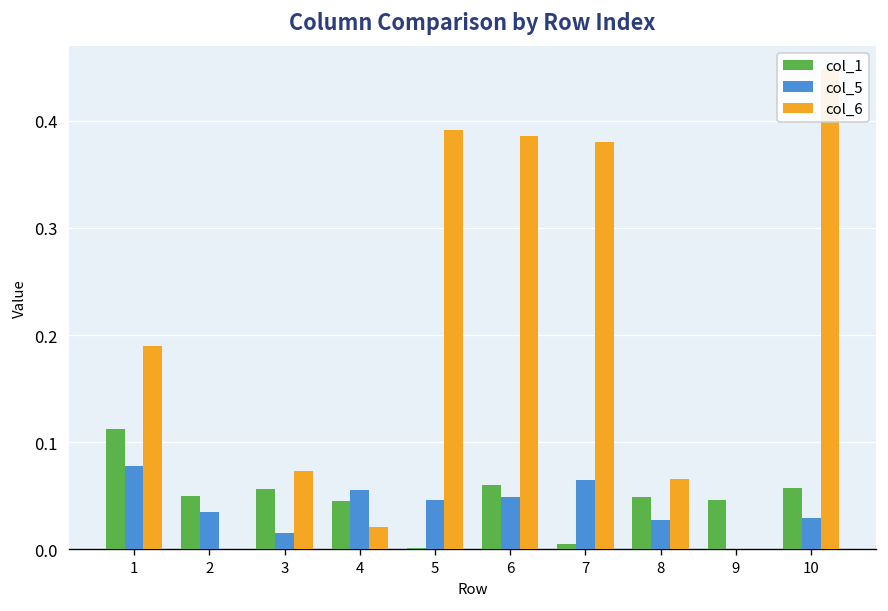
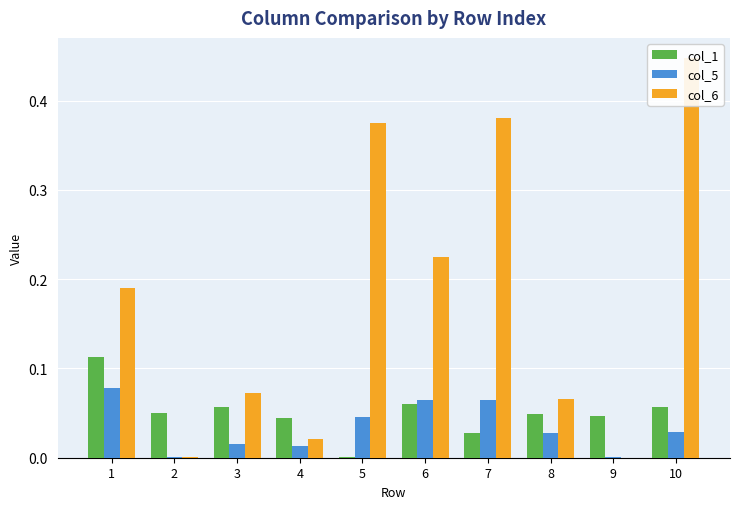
  {
    "col_1": {
      "1": 0.11,
      "2": 0.05,
      "3": 0.06,
      "4": 0.04,
      "6": 0.06,
-     "7": 0.00,
+     "7": 0.03,
      "8": 0.05,
      "9": 0.05,
      "10": 0.06
    },
    "col_5": {
      "1": 0.08,
-     "2": 0.03,
+     "2": 0.00,
      "3": 0.02,
-     "4": 0.06,
+     "4": 0.01,
      "5": 0.05,
-     "6": 0.05,
+     "6": 0.06,
      "7": 0.06,
      "8": 0.03,
      "10": 0.03
    },
    "col_6": {
      "1": 0.19,
      "3": 0.07,
      "4": 0.02,
-     "5": 0.39,
-     "6": 0.39,
+     "5": 0.37,
+     "6": 0.23,
      "7": 0.38,
      "8": 0.07
    }
  }
